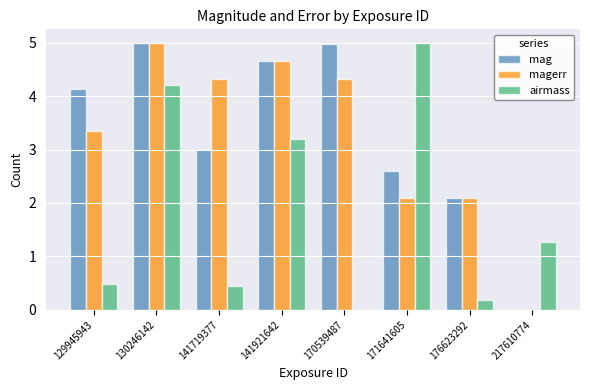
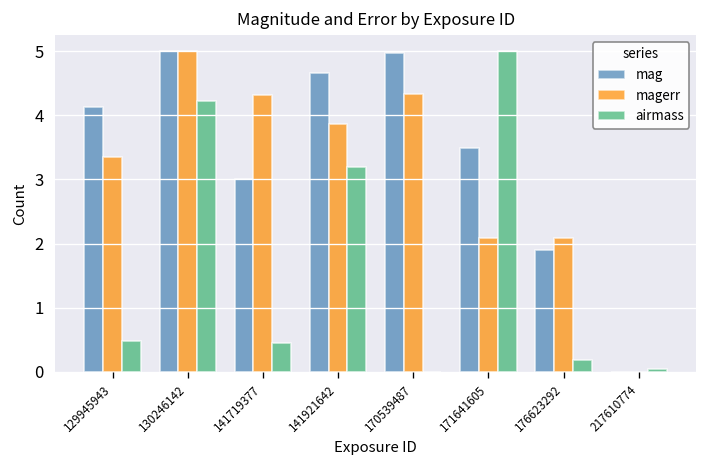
  {
    "mag": {
      "129945943": 4.1,
      "130246142": 5.0,
      "141719377": 3.0,
      "141921642": 4.7,
      "170539487": 5.0,
-     "171641605": 2.6,
-     "176623292": 2.1,
+     "171641605": 3.5,
+     "176623292": 1.9,
      "217610774": 0.0
    },
    "magerr": {
      "129945943": 3.4,
      "130246142": 5.0,
      "141719377": 4.3,
-     "141921642": 4.7,
+     "141921642": 3.9,
      "170539487": 4.3,
      "171641605": 2.1,
      "176623292": 2.1,
      "217610774": 0.0
    },
    "airmass": {
      "129945943": 0.5,
      "130246142": 4.2,
      "141719377": 0.5,
      "141921642": 3.2,
      "170539487": 0.0,
      "171641605": 5.0,
      "176623292": 0.2,
-     "217610774": 1.3
+     "217610774": 0.0
    }
  }
